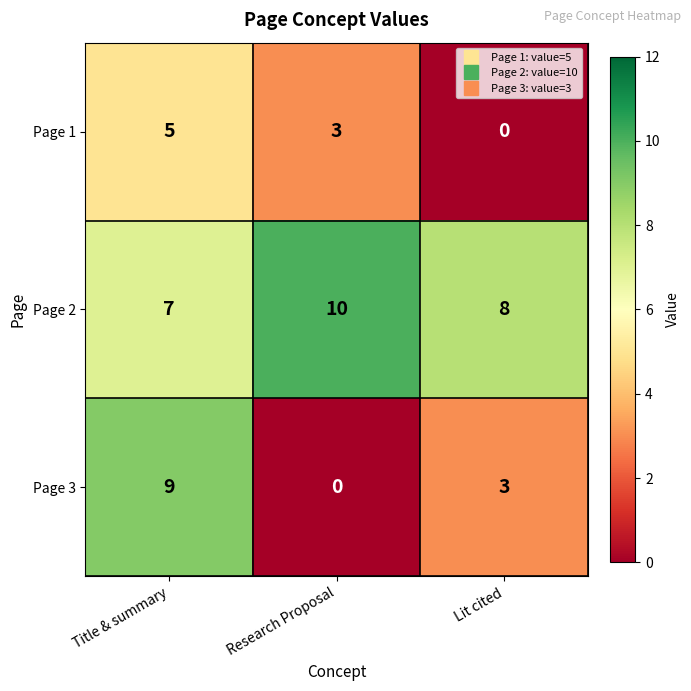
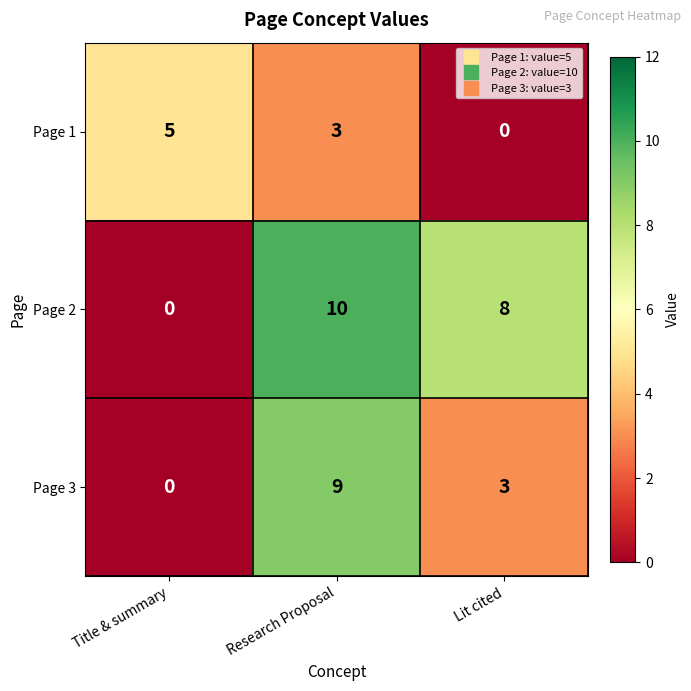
  {
    "Page 1": {
      "Title & summary": 5,
      "Research Proposal": 3,
      "Lit cited": 0
    },
    "Page 2": {
-     "Title & summary": 7,
+     "Title & summary": 0,
      "Research Proposal": 10,
      "Lit cited": 8
    },
    "Page 3": {
-     "Title & summary": 9,
-     "Research Proposal": 0,
+     "Title & summary": 0,
+     "Research Proposal": 9,
      "Lit cited": 3
    }
  }
